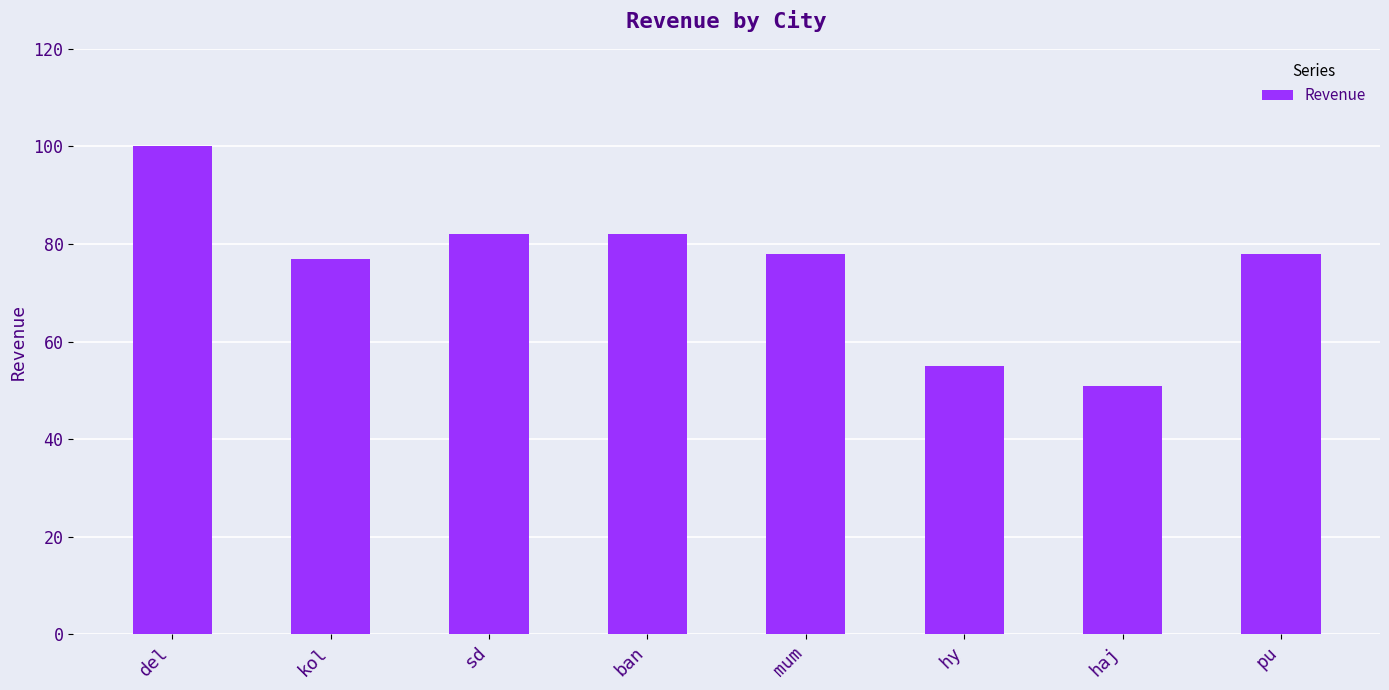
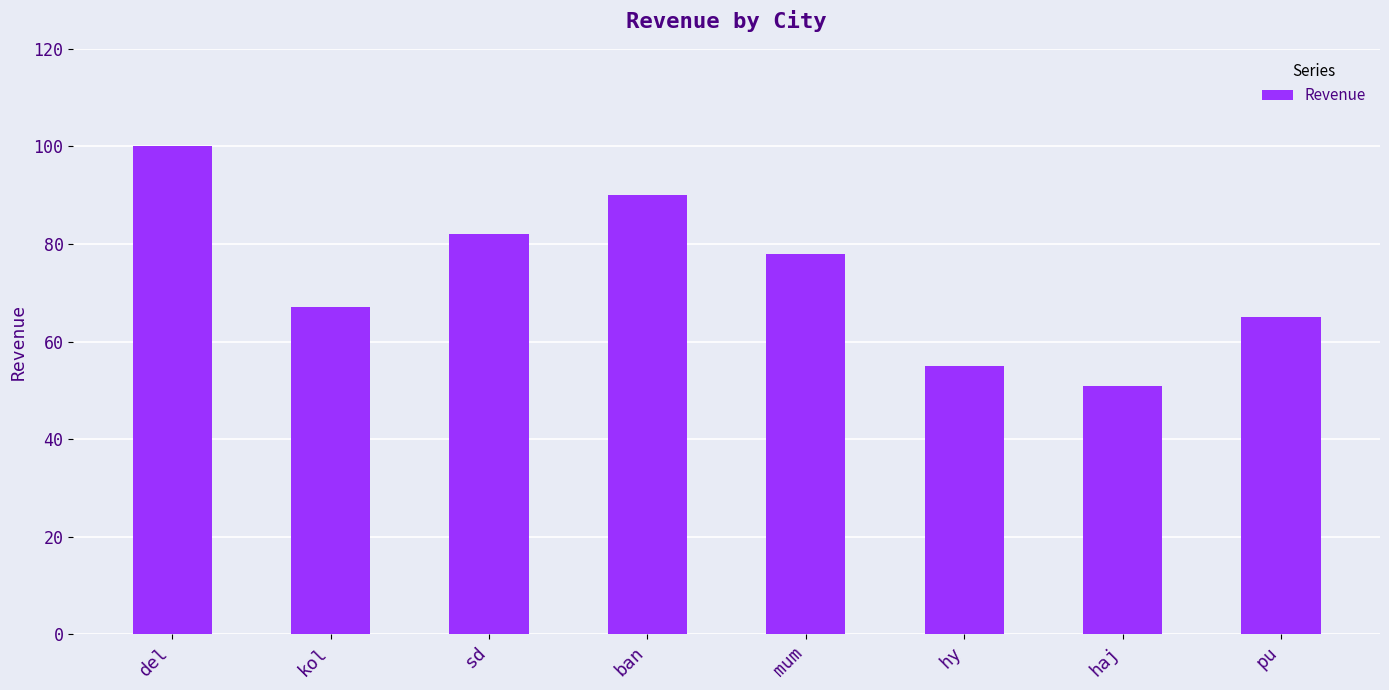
  {
    "del": 100,
-   "kol": 77,
+   "kol": 67,
    "sd": 82,
-   "ban": 82,
+   "ban": 90,
    "mum": 78,
    "hy": 55,
    "haj": 51,
-   "pu": 78
+   "pu": 65
  }
